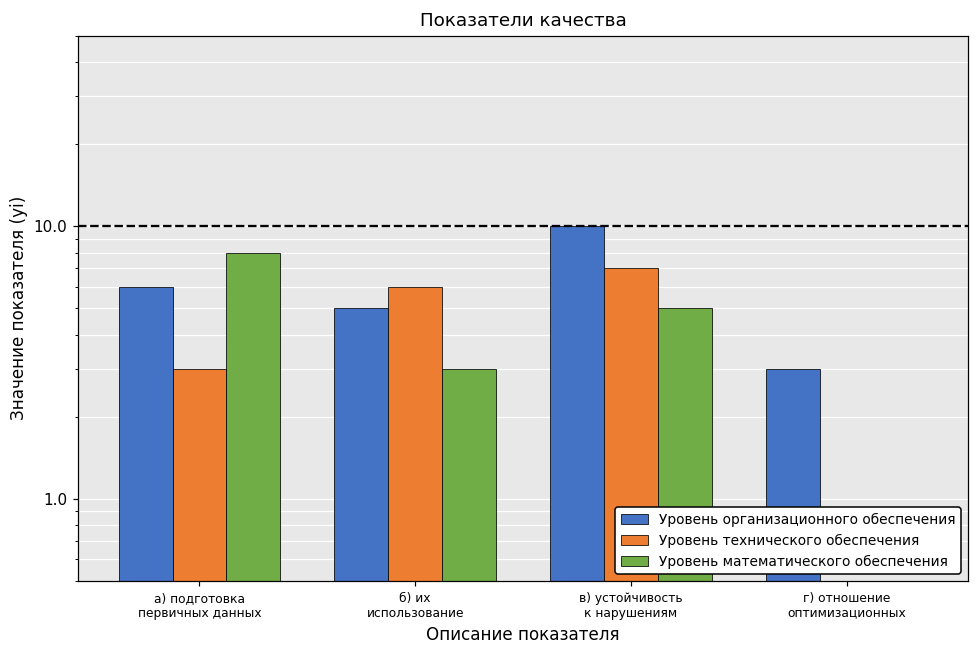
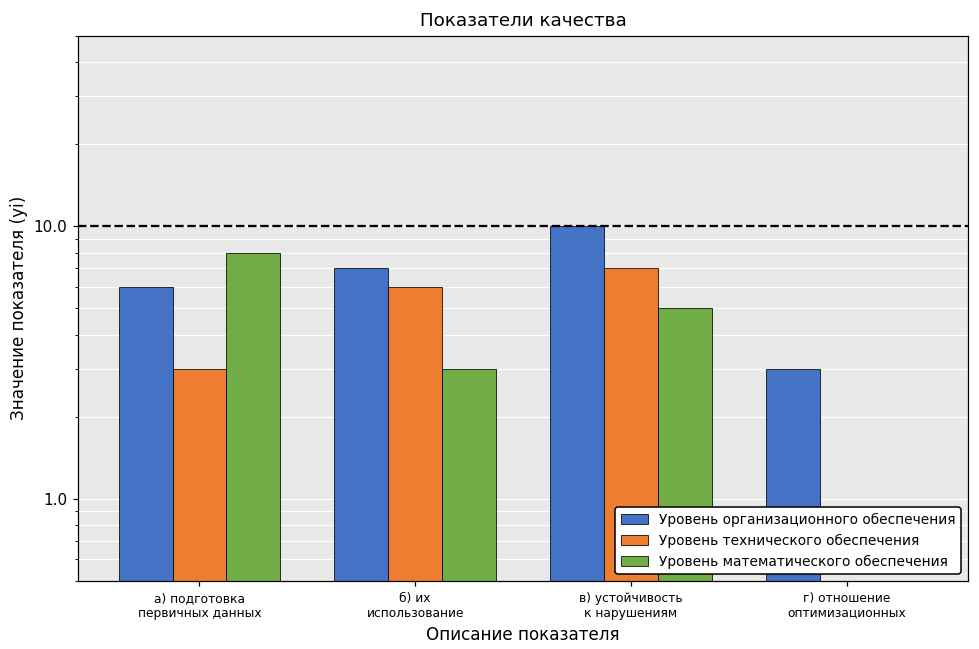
  {
    "Уровень организационного обеспечения": {
      "а) подготовка первичных данных": 6,
-     "б) их использование": 5,
+     "б) их использование": 7,
      "в) устойчивость к нарушениям": 10,
      "г) отношение оптимизационных": 3
    },
    "Уровень технического обеспечения": {
      "а) подготовка первичных данных": 3,
      "б) их использование": 6,
      "в) устойчивость к нарушениям": 7
    },
    "Уровень математического обеспечения": {
      "а) подготовка первичных данных": 8,
      "б) их использование": 3,
      "в) устойчивость к нарушениям": 5
    }
  }
